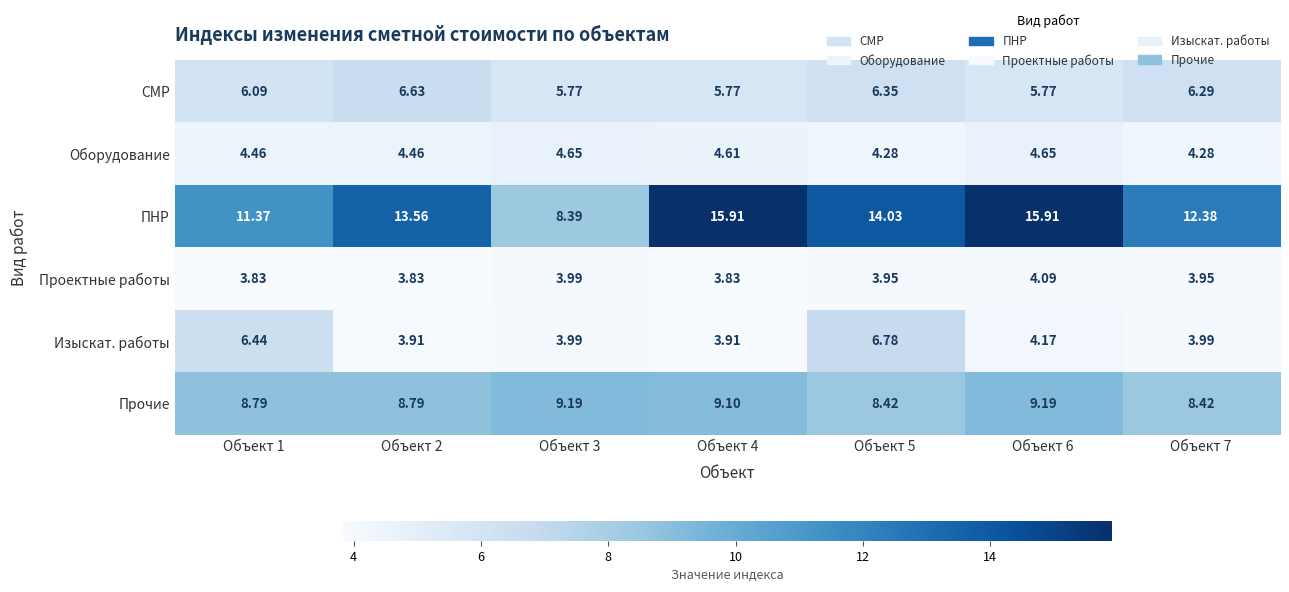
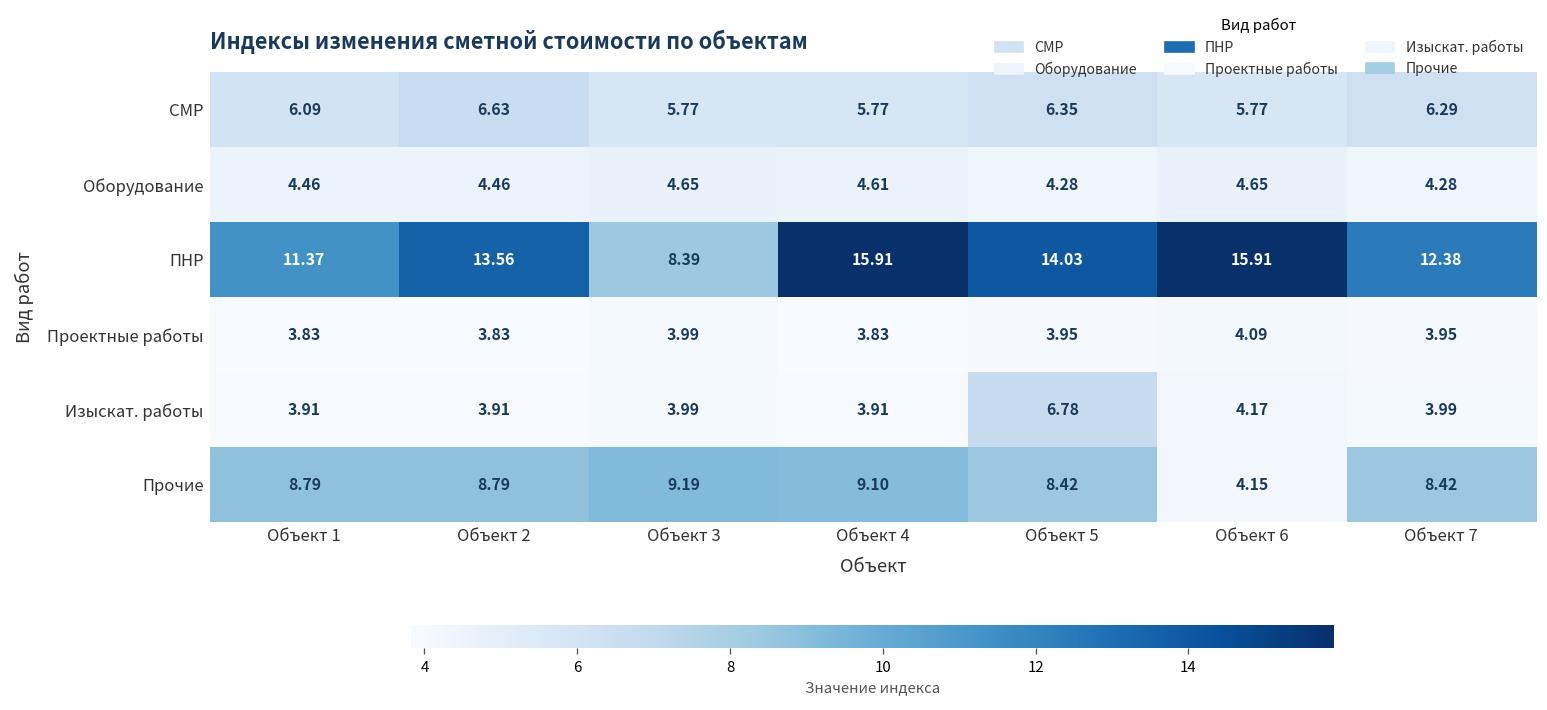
  {
    "СМР": {
      "Объект 1": 6.09,
      "Объект 2": 6.63,
      "Объект 3": 5.77,
      "Объект 4": 5.77,
      "Объект 5": 6.35,
      "Объект 6": 5.77,
      "Объект 7": 6.29
    },
    "Оборудование": {
      "Объект 1": 4.46,
      "Объект 2": 4.46,
      "Объект 3": 4.65,
      "Объект 4": 4.61,
      "Объект 5": 4.28,
      "Объект 6": 4.65,
      "Объект 7": 4.28
    },
    "ПНР": {
      "Объект 1": 11.37,
      "Объект 2": 13.56,
      "Объект 3": 8.39,
      "Объект 4": 15.91,
      "Объект 5": 14.03,
      "Объект 6": 15.91,
      "Объект 7": 12.38
    },
    "Проектные работы": {
      "Объект 1": 3.83,
      "Объект 2": 3.83,
      "Объект 3": 3.99,
      "Объект 4": 3.83,
      "Объект 5": 3.95,
      "Объект 6": 4.09,
      "Объект 7": 3.95
    },
    "Изыскат. работы": {
-     "Объект 1": 6.44,
+     "Объект 1": 3.91,
      "Объект 2": 3.91,
      "Объект 3": 3.99,
      "Объект 4": 3.91,
      "Объект 5": 6.78,
      "Объект 6": 4.17,
      "Объект 7": 3.99
    },
    "Прочие": {
      "Объект 1": 8.79,
      "Объект 2": 8.79,
      "Объект 3": 9.19,
      "Объект 4": 9.10,
      "Объект 5": 8.42,
-     "Объект 6": 9.19,
+     "Объект 6": 4.15,
      "Объект 7": 8.42
    }
  }
